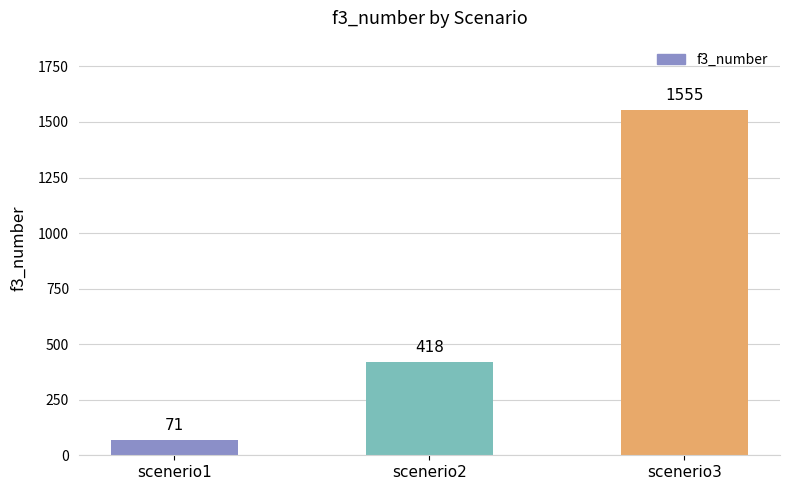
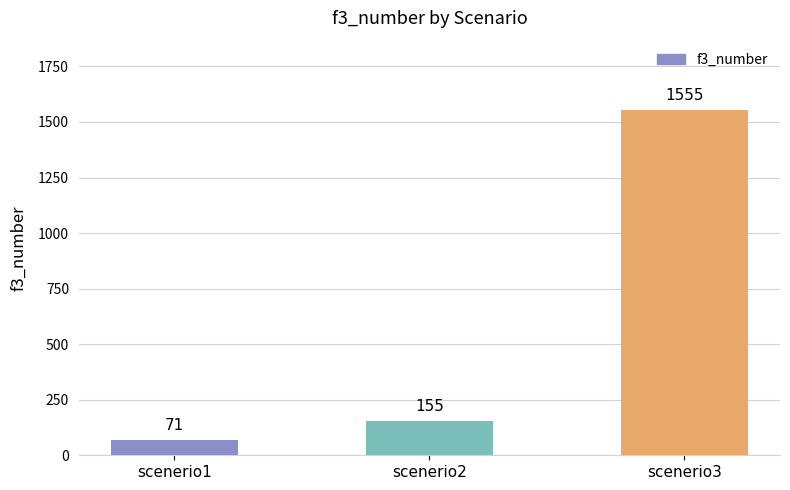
  {
    "scenerio1": 71,
-   "scenerio2": 418,
+   "scenerio2": 155,
    "scenerio3": 1555
  }
